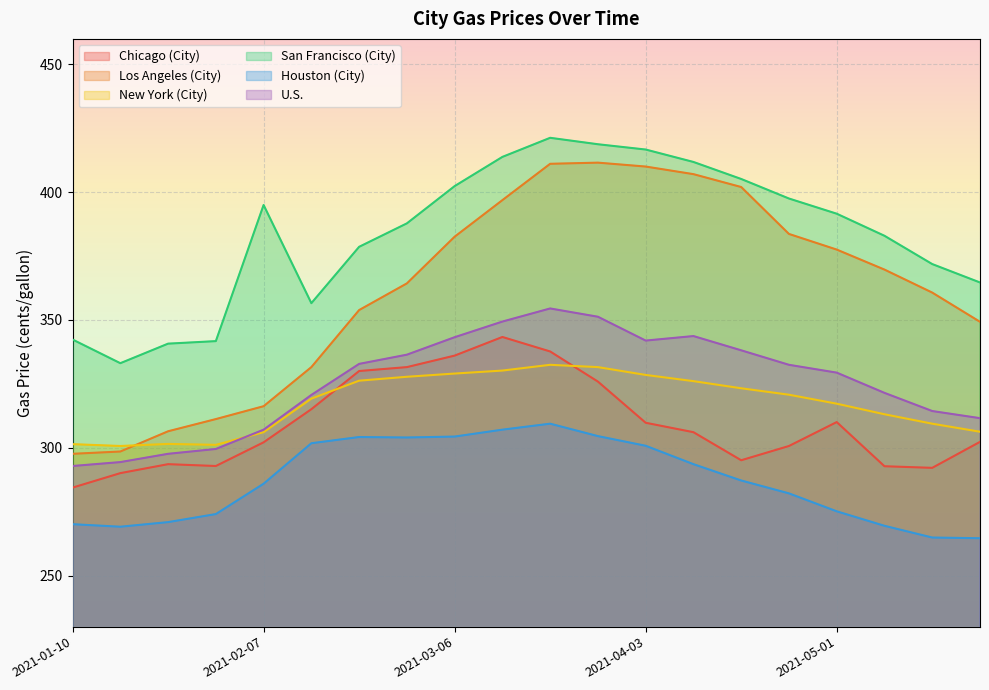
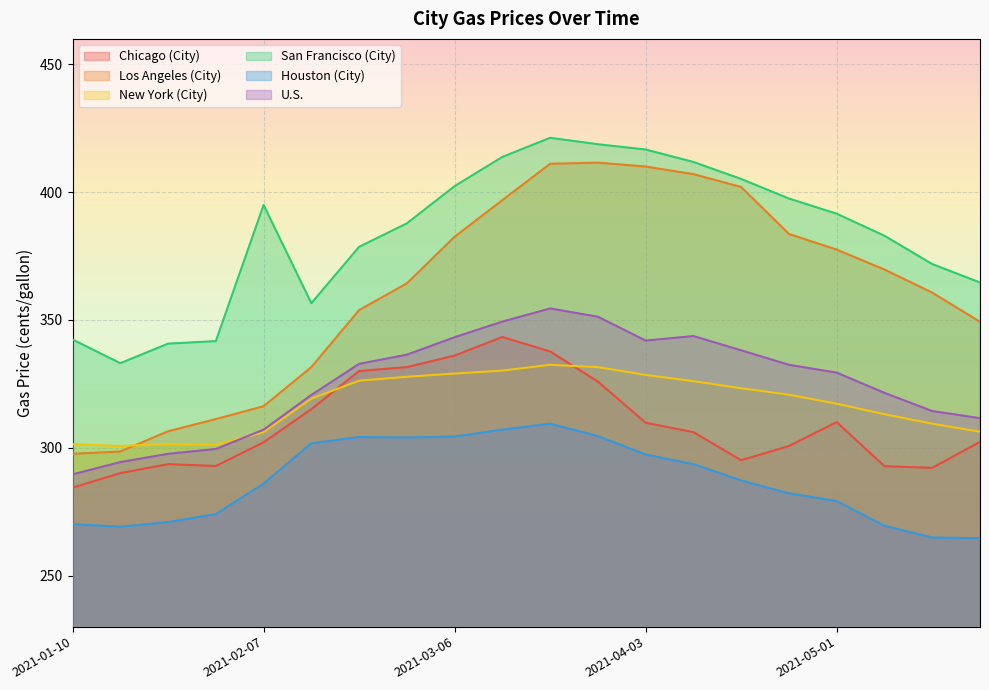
  {
    "San Francisco (City)": {
      "2021-01-10": 342,
      "2021-02-07": 395,
      "2021-03-06": 402,
      "2021-04-03": 417,
      "2021-05-01": 392
    },
    "Houston (City)": {
      "2021-01-10": 270,
      "2021-02-07": 286,
      "2021-03-06": 304,
-     "2021-04-03": 301,
-     "2021-05-01": 275
+     "2021-04-03": 297,
+     "2021-05-01": 279
    },
    "U.S.": {
-     "2021-01-10": 293,
+     "2021-01-10": 290,
      "2021-03-06": 343,
      "2021-04-03": 342,
      "2021-05-01": 329
    }
  }
